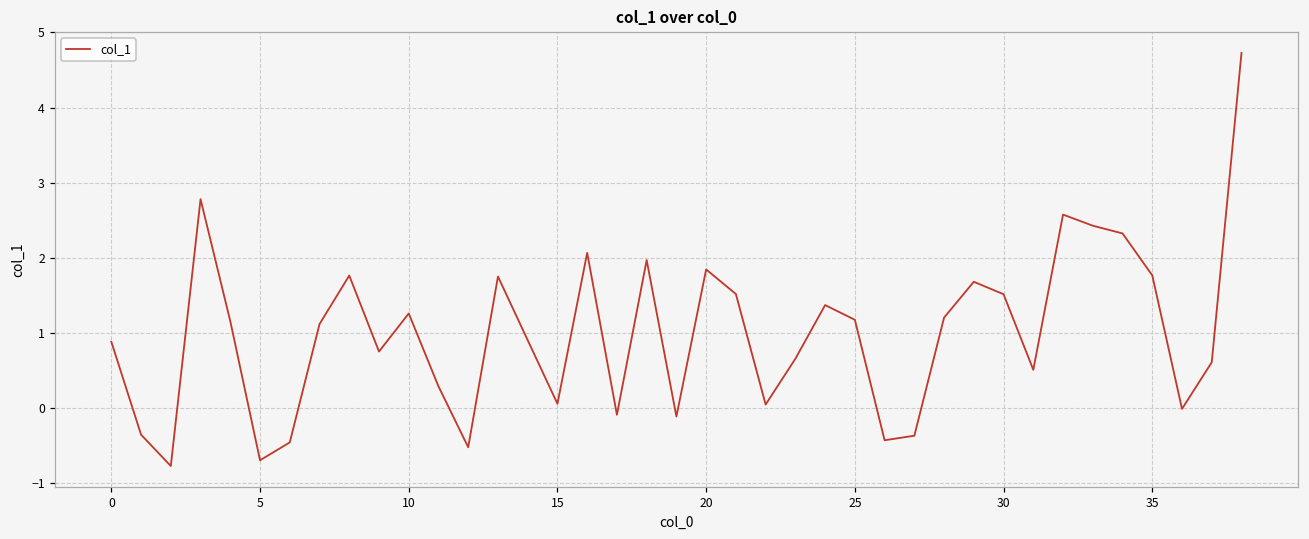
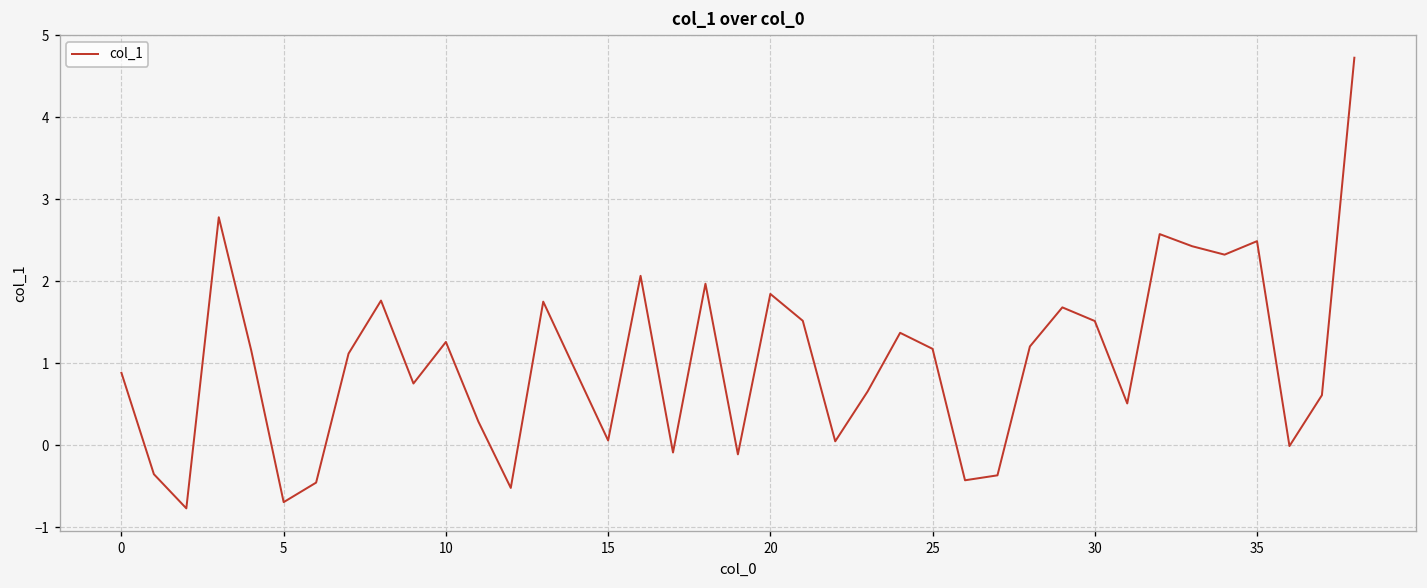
  {
    "0": 0.9,
    "5": -0.7,
    "10": 1.3,
    "15": 0.1,
    "20": 1.8,
    "25": 1.2,
    "30": 1.5,
-   "35": 1.8
+   "35": 2.5
  }
